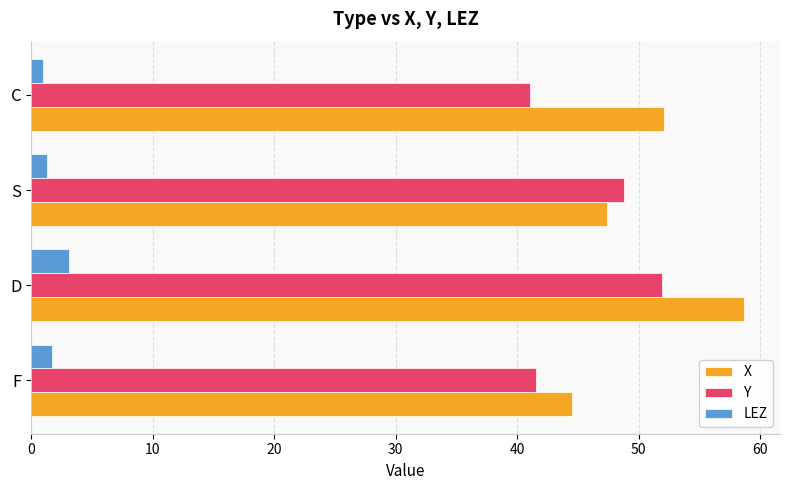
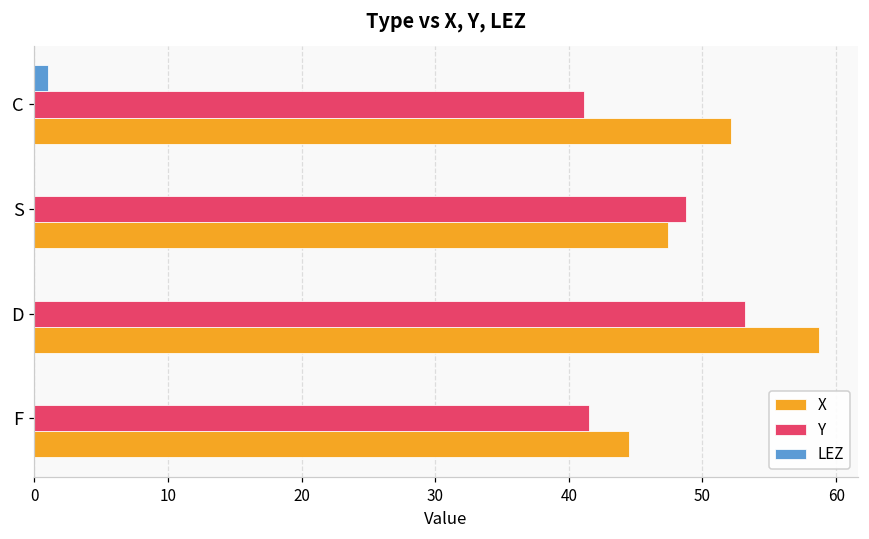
  {
    "X": {
      "C": 52.1,
      "S": 47.4,
      "D": 58.7,
      "F": 44.5
    },
    "Y": {
      "C": 41.1,
      "S": 48.8,
-     "D": 51.9,
+     "D": 53.2,
      "F": 41.5
    },
    "LEZ": {
      "C": 1.0,
-     "S": 1.3,
-     "D": 3.1,
-     "F": 1.7
+     "S": 0.0,
+     "D": 0.0,
+     "F": 0.0
    }
  }
